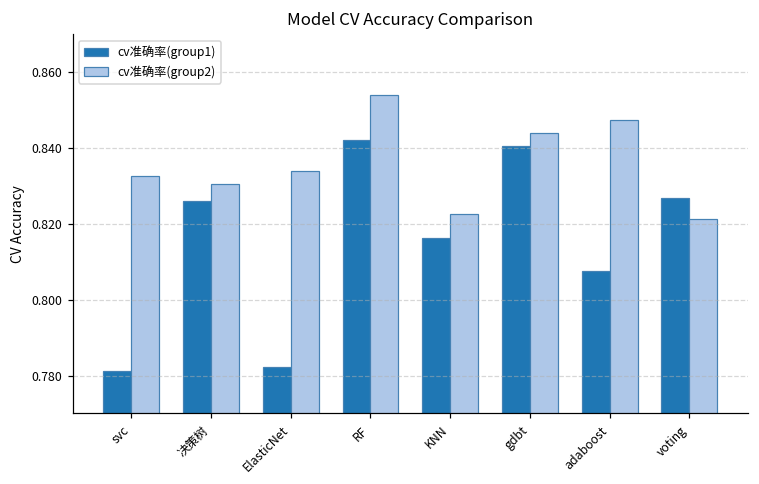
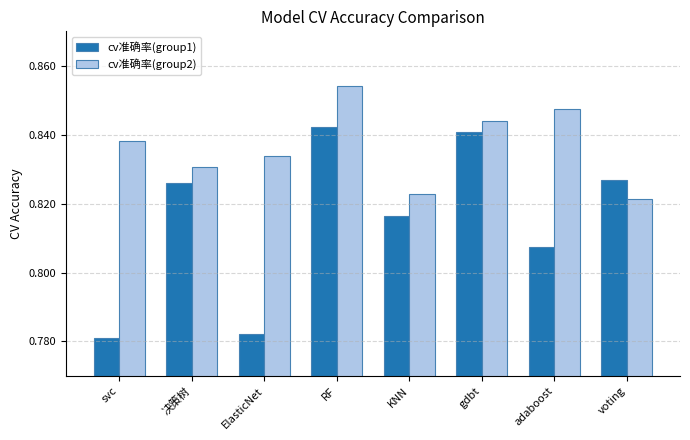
  {
    "cv准确率(group1)": {
      "svc": 0.781,
      "决策树": 0.826,
      "ElasticNet": 0.782,
      "RF": 0.842,
      "KNN": 0.816,
      "gdbt": 0.841,
      "adaboost": 0.808,
      "voting": 0.827
    },
    "cv准确率(group2)": {
-     "svc": 0.833,
+     "svc": 0.838,
      "决策树": 0.831,
      "ElasticNet": 0.834,
      "RF": 0.854,
      "KNN": 0.823,
      "gdbt": 0.844,
      "adaboost": 0.847,
      "voting": 0.821
    }
  }
